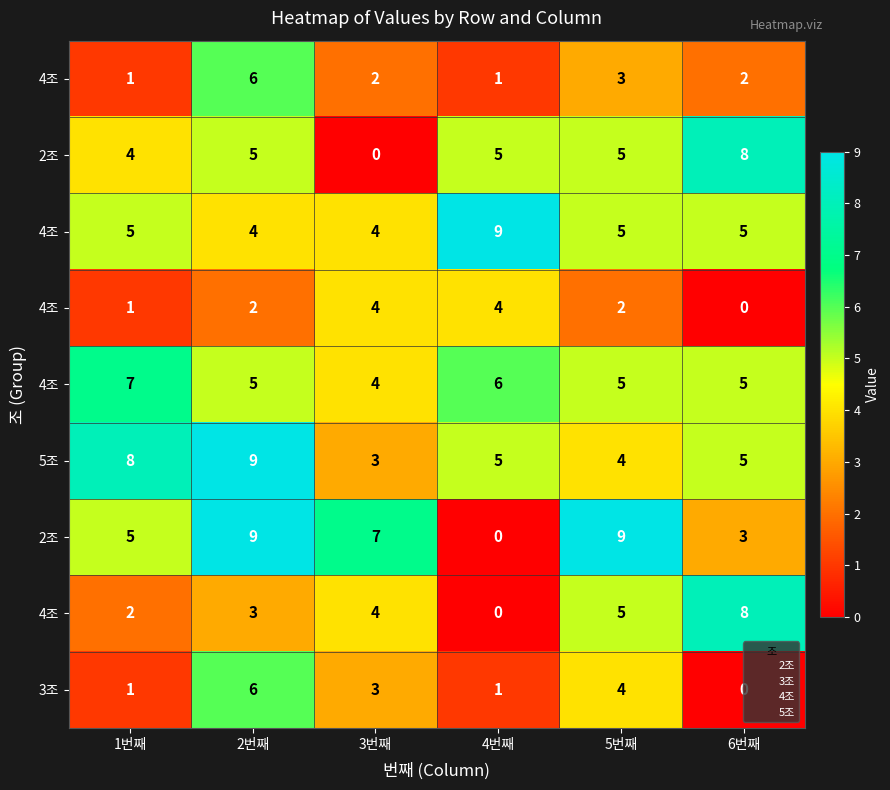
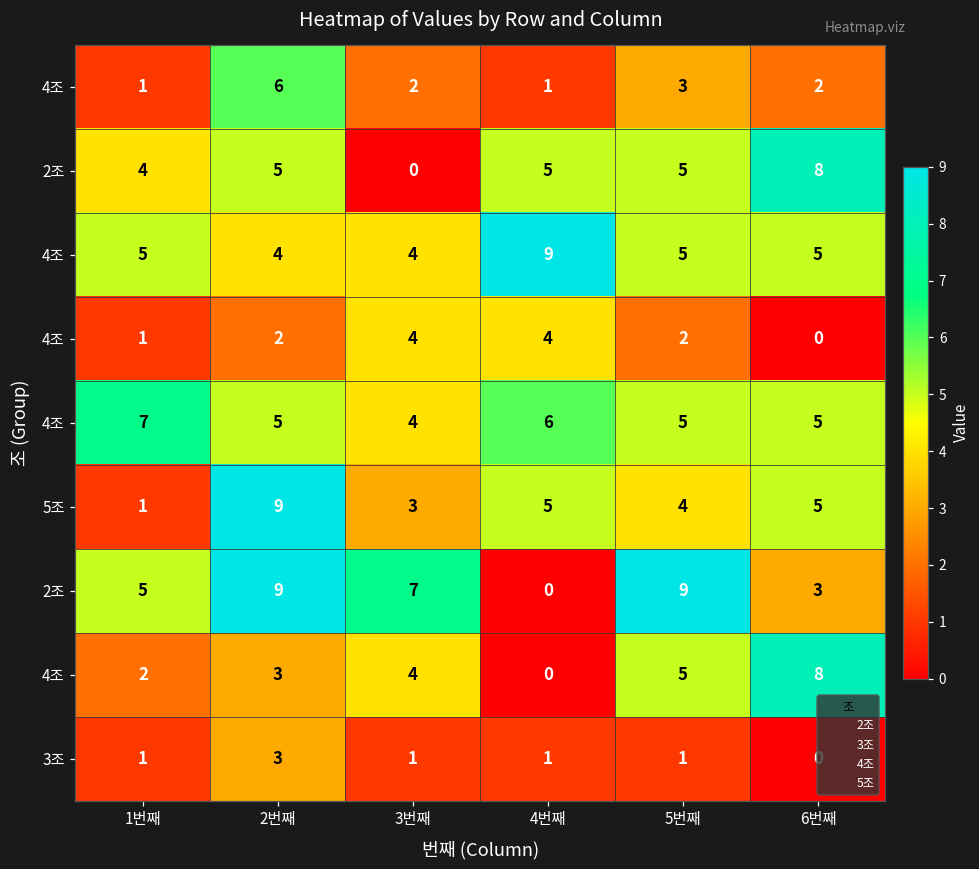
  {
    "5조": {
-     "1번째": 8,
+     "1번째": 1,
      "2번째": 9,
      "3번째": 3,
      "4번째": 5,
      "5번째": 4,
      "6번째": 5
    },
    "3조": {
      "1번째": 1,
-     "2번째": 6,
-     "3번째": 3,
+     "2번째": 3,
+     "3번째": 1,
      "4번째": 1,
-     "5번째": 4
+     "5번째": 1
    }
  }
